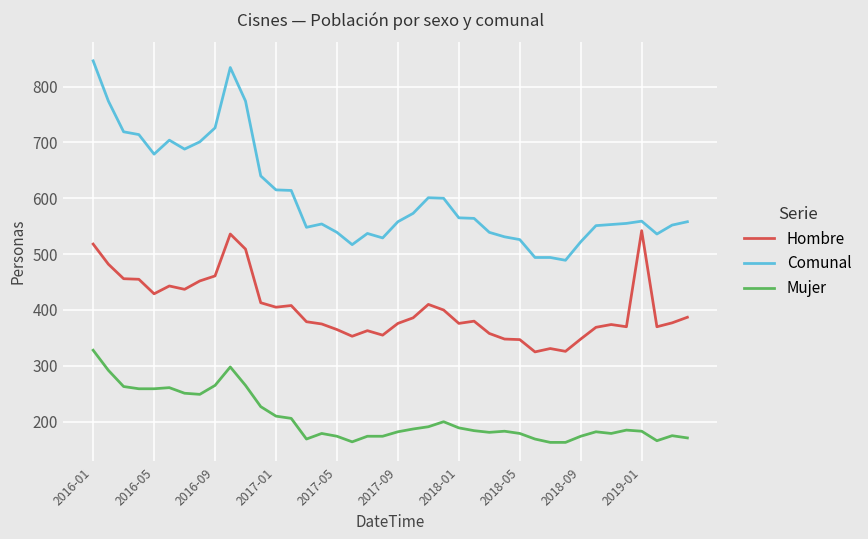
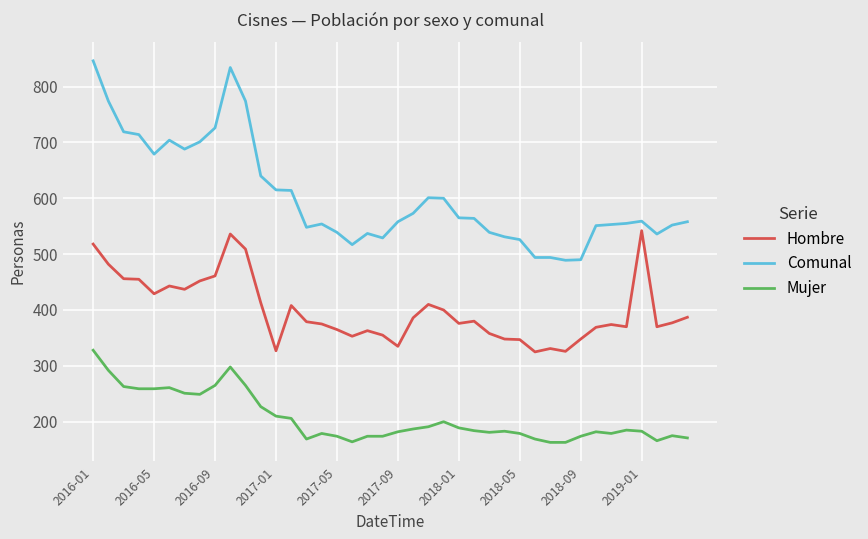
  {
    "Hombre": {
      "2016-01": 520,
      "2016-05": 430,
      "2016-09": 460,
-     "2017-01": 410,
+     "2017-01": 330,
      "2017-05": 370,
-     "2017-09": 380,
+     "2017-09": 340,
      "2018-01": 380,
      "2018-05": 350,
      "2018-09": 350,
      "2019-01": 540
    },
    "Comunal": {
      "2016-01": 850,
      "2016-05": 680,
      "2016-09": 730,
      "2017-01": 620,
      "2017-05": 540,
      "2017-09": 560,
      "2018-01": 570,
      "2018-05": 530,
-     "2018-09": 520,
+     "2018-09": 490,
      "2019-01": 560
    },
    "Mujer": {
      "2016-01": 330,
      "2016-05": 260,
      "2016-09": 270,
      "2017-01": 210,
      "2017-05": 170,
      "2017-09": 180,
      "2018-01": 190,
      "2018-05": 180,
      "2018-09": 170,
      "2019-01": 180
    }
  }
